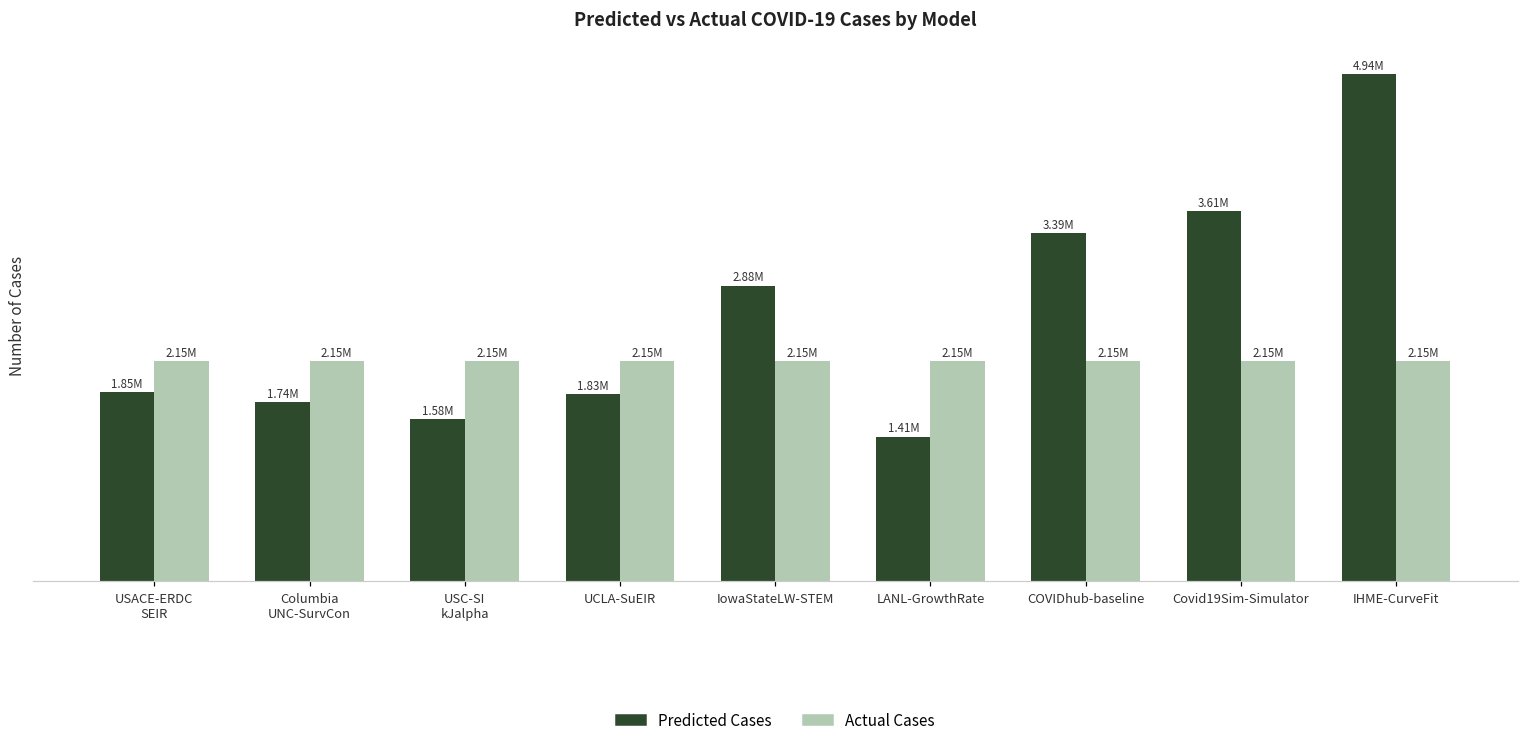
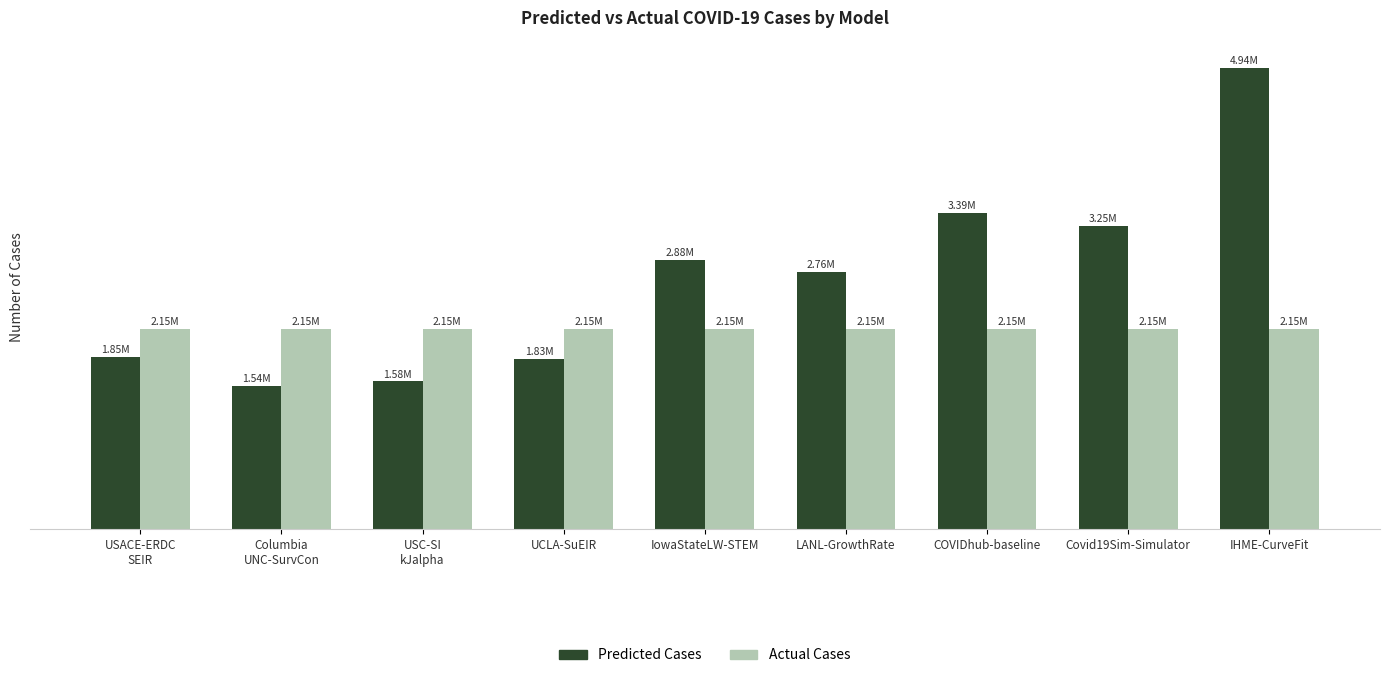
  {
    "Predicted Cases": {
      "USACE-ERDC SEIR": "1.85M",
-     "Columbia UNC-SurvCon": "1.74M",
+     "Columbia UNC-SurvCon": "1.54M",
      "USC-SI kJalpha": "1.58M",
      "UCLA-SuEIR": "1.83M",
      "IowaStateLW-STEM": "2.88M",
-     "LANL-GrowthRate": "1.41M",
+     "LANL-GrowthRate": "2.76M",
      "COVIDhub-baseline": "3.39M",
-     "Covid19Sim-Simulator": "3.61M",
+     "Covid19Sim-Simulator": "3.25M",
      "IHME-CurveFit": "4.94M"
    },
    "Actual Cases": {
      "USACE-ERDC SEIR": "2.15M",
      "Columbia UNC-SurvCon": "2.15M",
      "USC-SI kJalpha": "2.15M",
      "UCLA-SuEIR": "2.15M",
      "IowaStateLW-STEM": "2.15M",
      "LANL-GrowthRate": "2.15M",
      "COVIDhub-baseline": "2.15M",
      "Covid19Sim-Simulator": "2.15M",
      "IHME-CurveFit": "2.15M"
    }
  }
